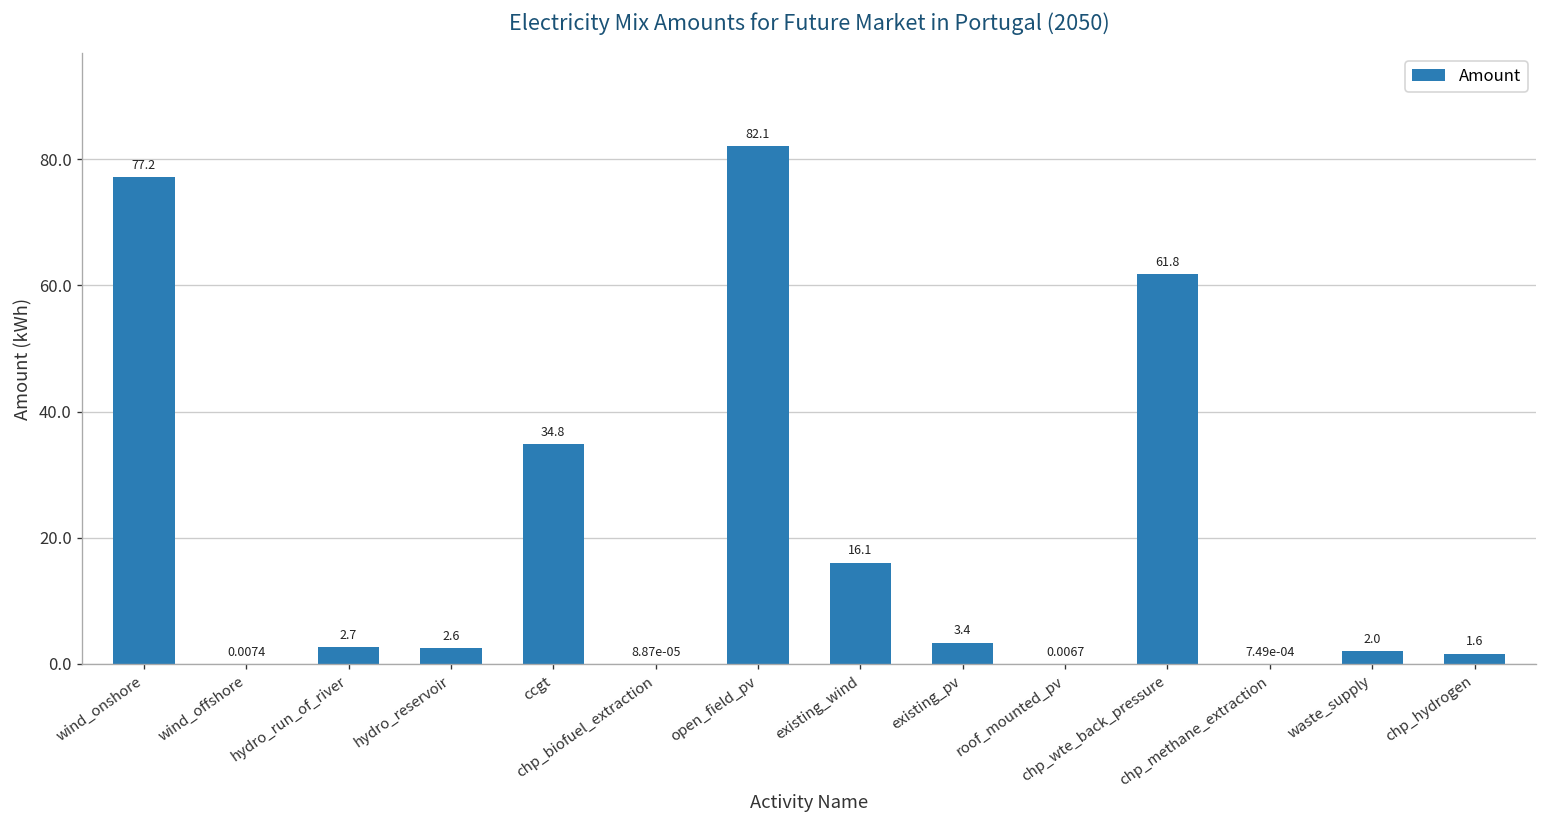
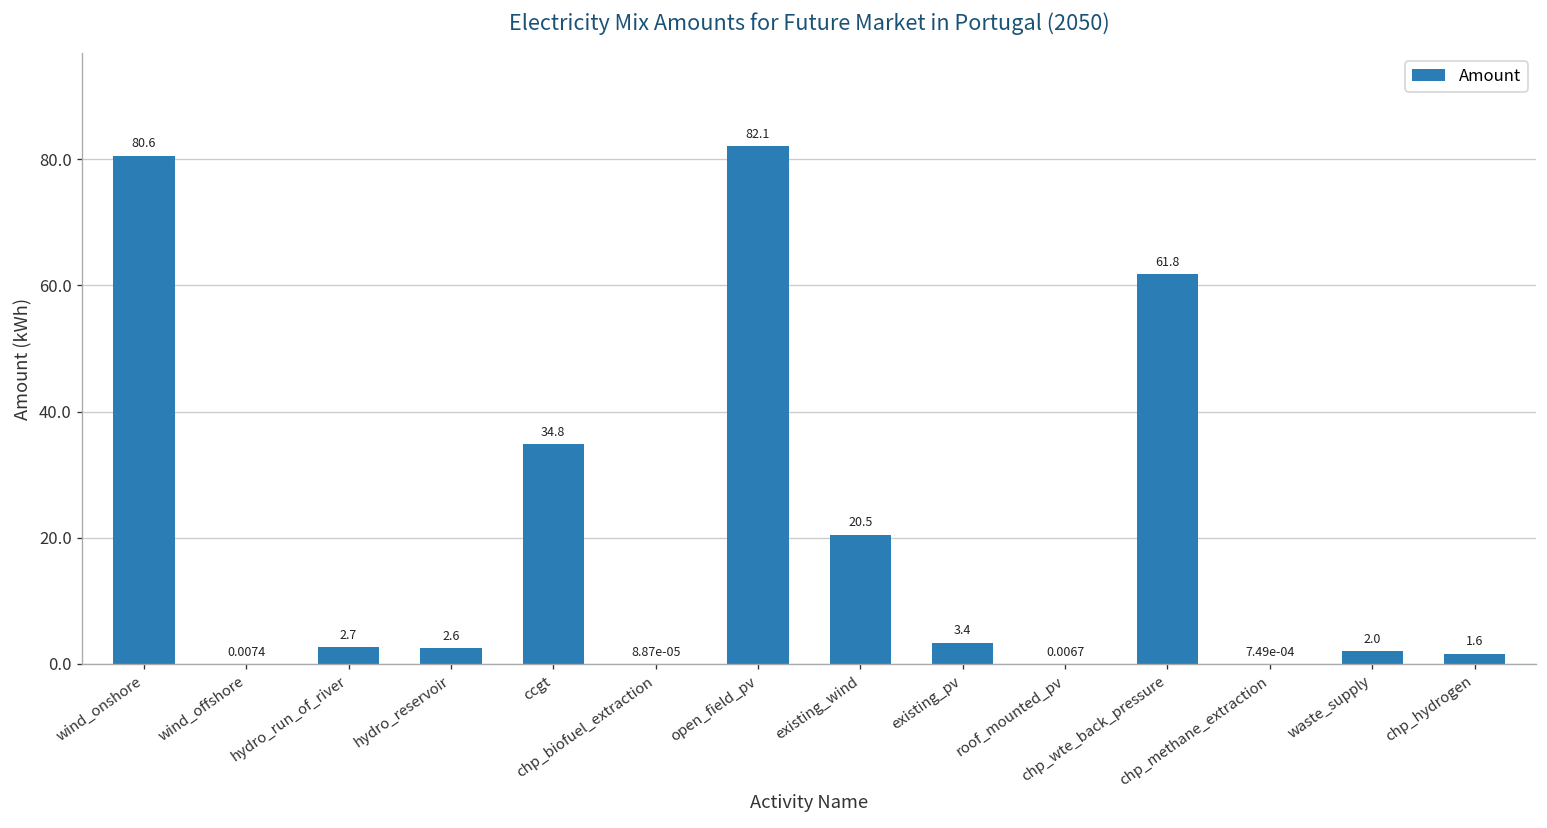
  {
-   "wind_onshore": "77.2",
+   "wind_onshore": "80.6",
    "wind_offshore": "0.0074",
    "hydro_run_of_river": "2.7",
    "hydro_reservoir": "2.6",
    "ccgt": "34.8",
    "chp_biofuel_extraction": "8.87e-05",
    "open_field_pv": "82.1",
-   "existing_wind": "16.1",
+   "existing_wind": "20.5",
    "existing_pv": "3.4",
    "roof_mounted_pv": "0.0067",
    "chp_wte_back_pressure": "61.8",
    "chp_methane_extraction": "7.49e-04",
    "waste_supply": "2.0",
    "chp_hydrogen": "1.6"
  }
